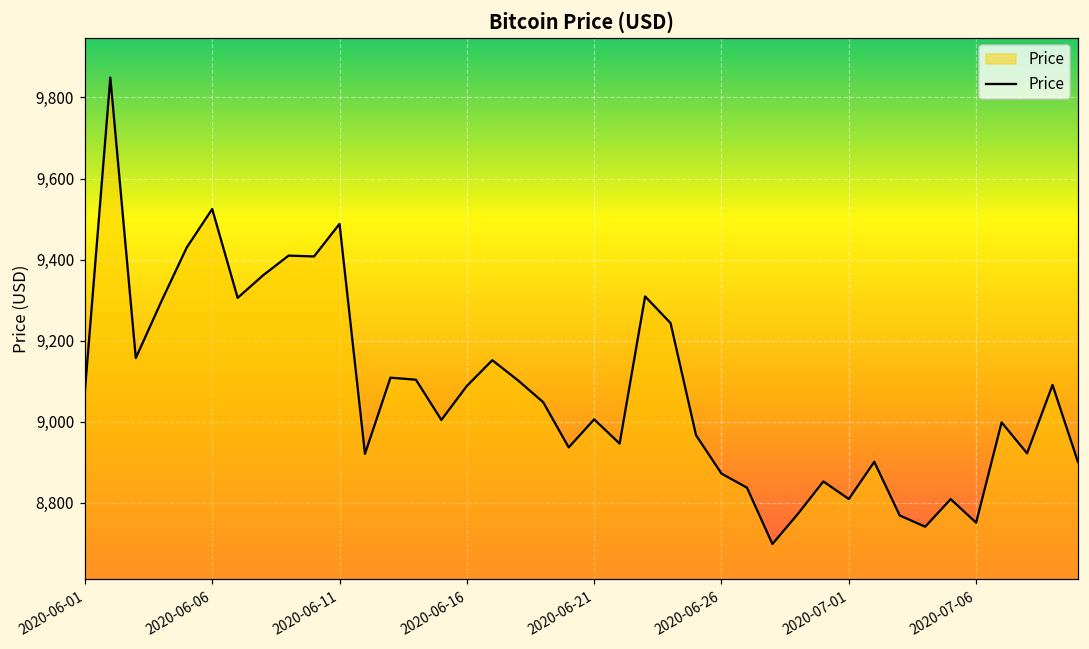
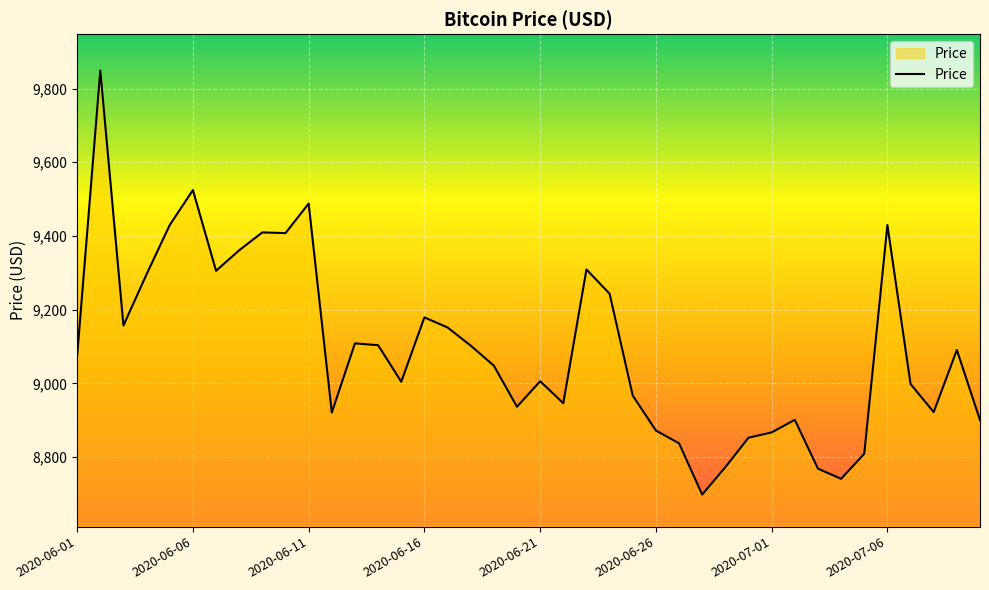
  {
    "2020-06-01": "9,070",
    "2020-06-06": "9,520",
    "2020-06-11": "9,490",
-   "2020-06-16": "9,090",
+   "2020-06-16": "9,180",
    "2020-06-21": "9,010",
    "2020-06-26": "8,870",
-   "2020-07-01": "8,810",
-   "2020-07-06": "8,750"
+   "2020-07-01": "8,870",
+   "2020-07-06": "9,430"
  }
